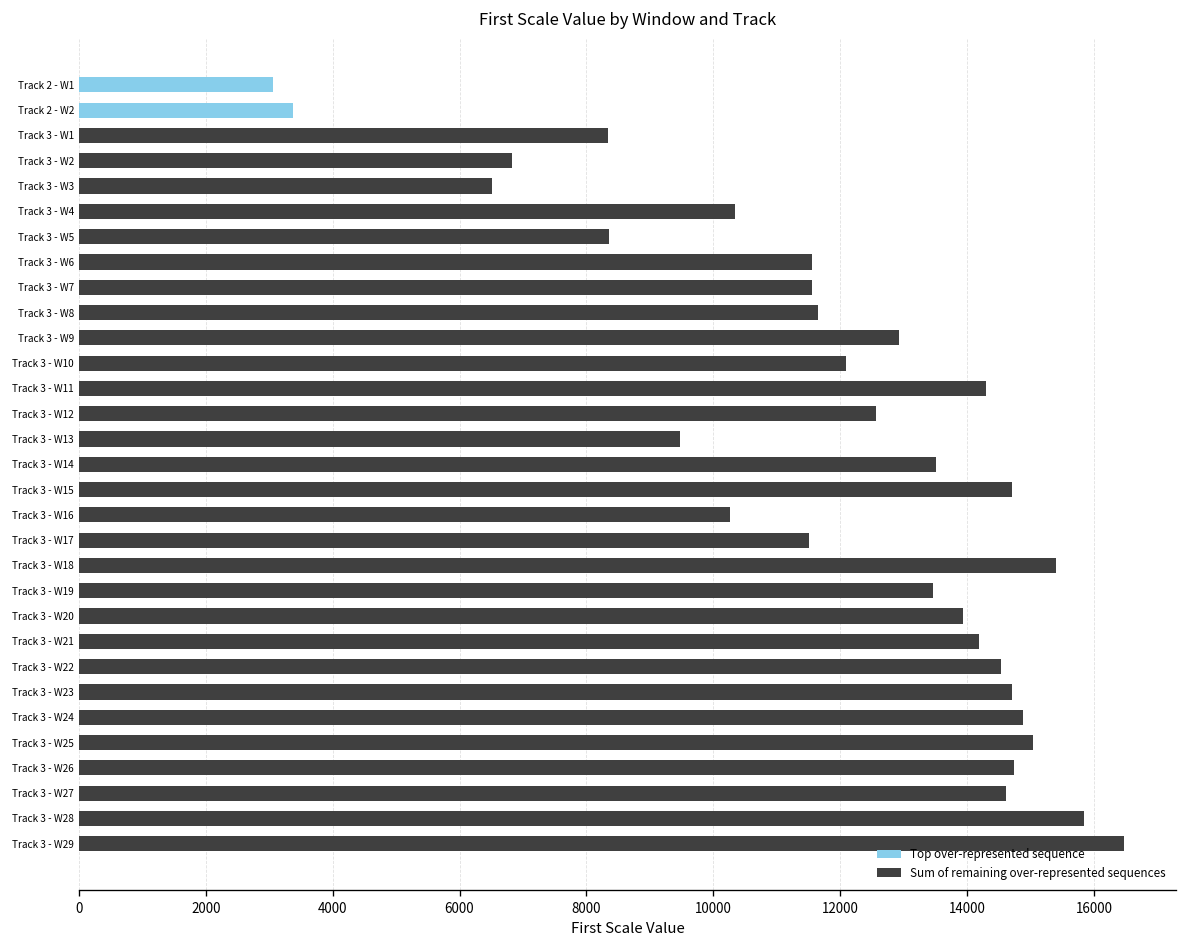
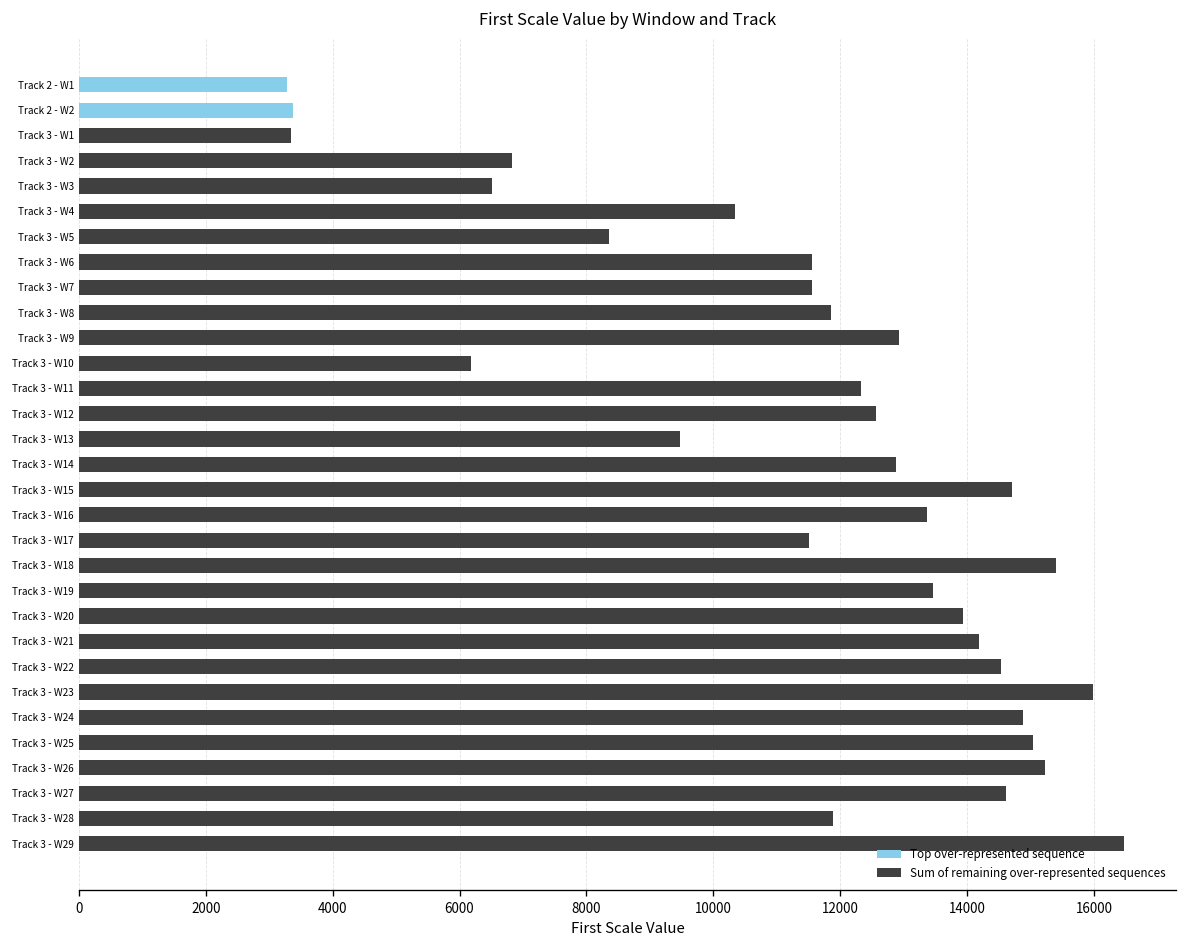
  {
    "Top over-represented sequence": {
-     "Track 2 - W1": 3100,
+     "Track 2 - W1": 3300,
      "Track 2 - W2": 3400,
      "Track 3 - W1": 0,
      "Track 3 - W2": 0,
      "Track 3 - W3": 0,
      "Track 3 - W4": 0,
      "Track 3 - W5": 0,
      "Track 3 - W6": 0,
      "Track 3 - W7": 0,
      "Track 3 - W8": 0,
      "Track 3 - W9": 0,
      "Track 3 - W10": 0,
      "Track 3 - W11": 0,
      "Track 3 - W12": 0,
      "Track 3 - W13": 0,
      "Track 3 - W14": 0,
      "Track 3 - W15": 0,
      "Track 3 - W16": 0,
      "Track 3 - W17": 0,
      "Track 3 - W18": 0,
      "Track 3 - W19": 0,
      "Track 3 - W20": 0,
      "Track 3 - W21": 0,
      "Track 3 - W22": 0,
      "Track 3 - W23": 0,
      "Track 3 - W24": 0,
      "Track 3 - W25": 0,
      "Track 3 - W26": 0,
      "Track 3 - W27": 0,
      "Track 3 - W28": 0,
      "Track 3 - W29": 0
    },
    "Sum of remaining over-represented sequences": {
      "Track 2 - W1": 0,
      "Track 2 - W2": 0,
-     "Track 3 - W1": 8300,
+     "Track 3 - W1": 3300,
      "Track 3 - W2": 6800,
      "Track 3 - W3": 6500,
      "Track 3 - W4": 10300,
      "Track 3 - W5": 8400,
      "Track 3 - W6": 11600,
      "Track 3 - W7": 11600,
-     "Track 3 - W8": 11700,
+     "Track 3 - W8": 11900,
      "Track 3 - W9": 12900,
-     "Track 3 - W10": 12100,
-     "Track 3 - W11": 14300,
+     "Track 3 - W10": 6200,
+     "Track 3 - W11": 12300,
      "Track 3 - W12": 12600,
      "Track 3 - W13": 9500,
-     "Track 3 - W14": 13500,
+     "Track 3 - W14": 12900,
      "Track 3 - W15": 14700,
-     "Track 3 - W16": 10300,
+     "Track 3 - W16": 13400,
      "Track 3 - W17": 11500,
      "Track 3 - W18": 15400,
      "Track 3 - W19": 13500,
      "Track 3 - W20": 13900,
      "Track 3 - W21": 14200,
      "Track 3 - W22": 14500,
-     "Track 3 - W23": 14700,
+     "Track 3 - W23": 16000,
      "Track 3 - W24": 14900,
      "Track 3 - W25": 15000,
-     "Track 3 - W26": 14700,
+     "Track 3 - W26": 15200,
      "Track 3 - W27": 14600,
-     "Track 3 - W28": 15800,
+     "Track 3 - W28": 11900,
      "Track 3 - W29": 16500
    }
  }
